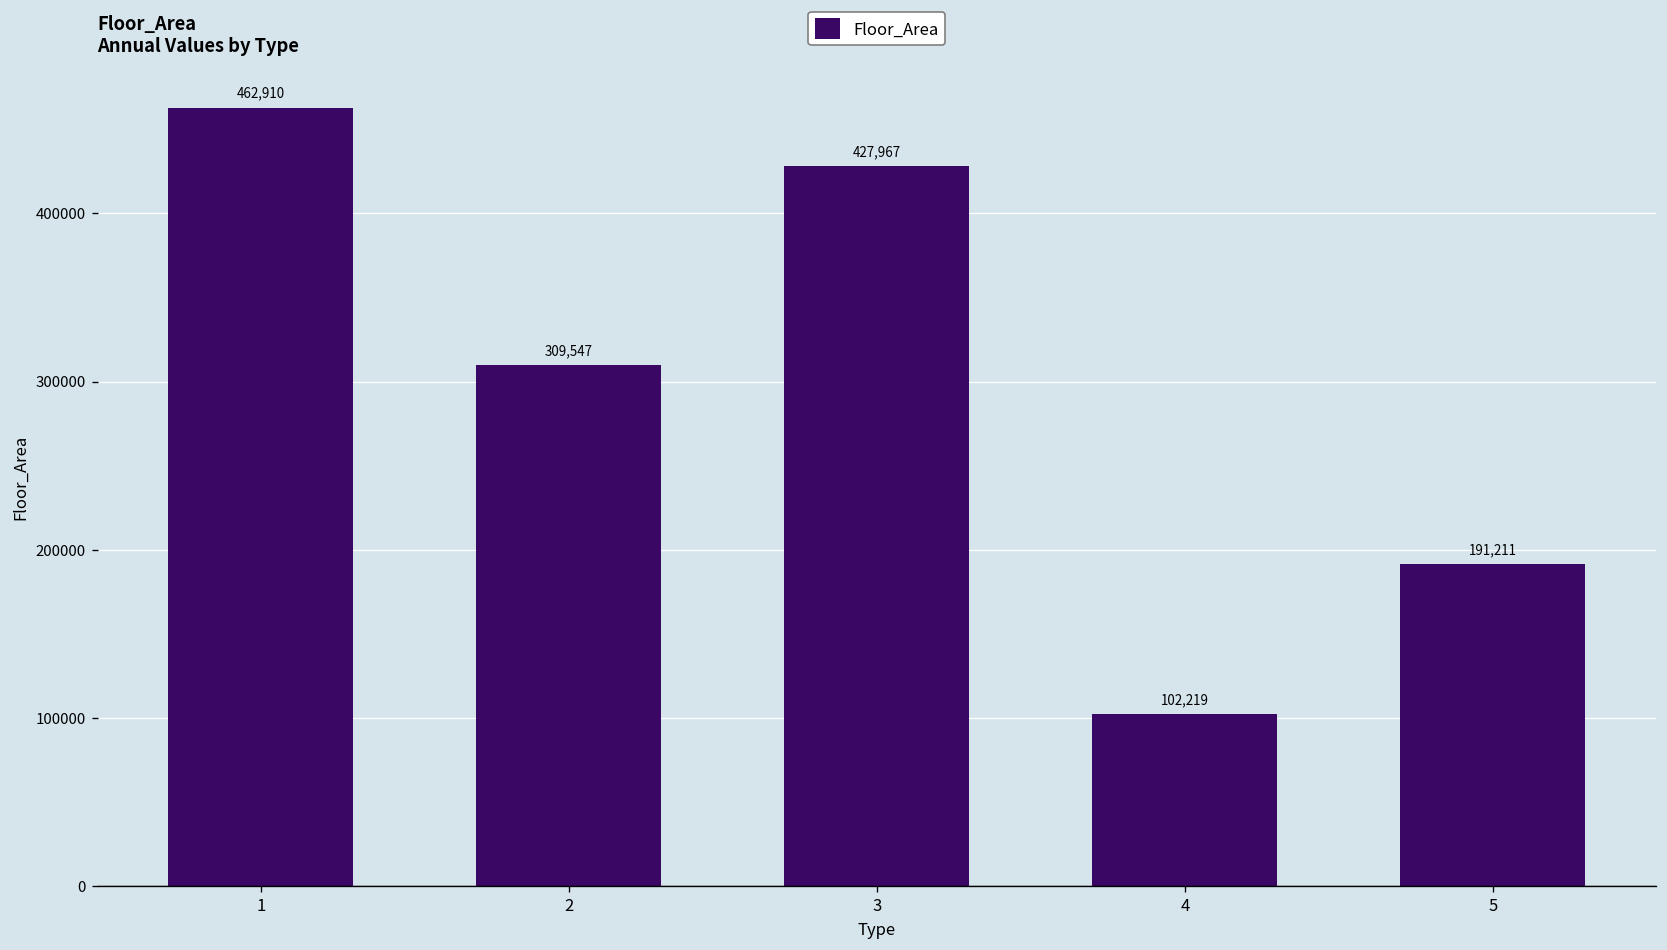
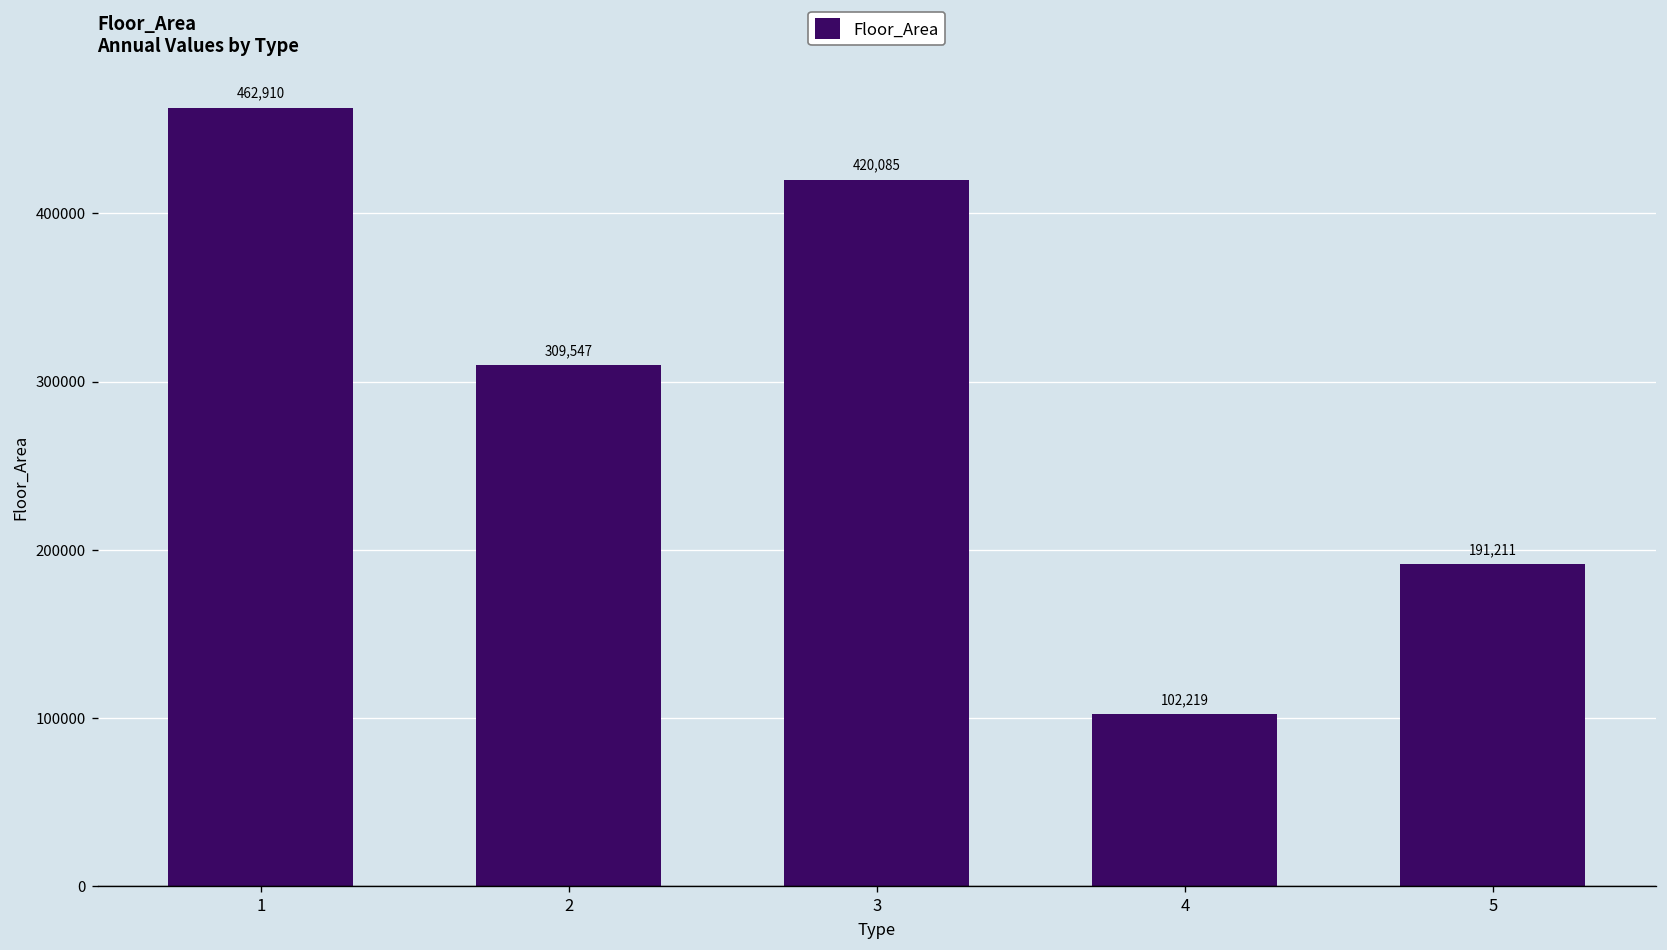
  {
    "1": "462,910",
    "2": "309,547",
-   "3": "427,967",
+   "3": "420,085",
    "4": "102,219",
    "5": "191,211"
  }
